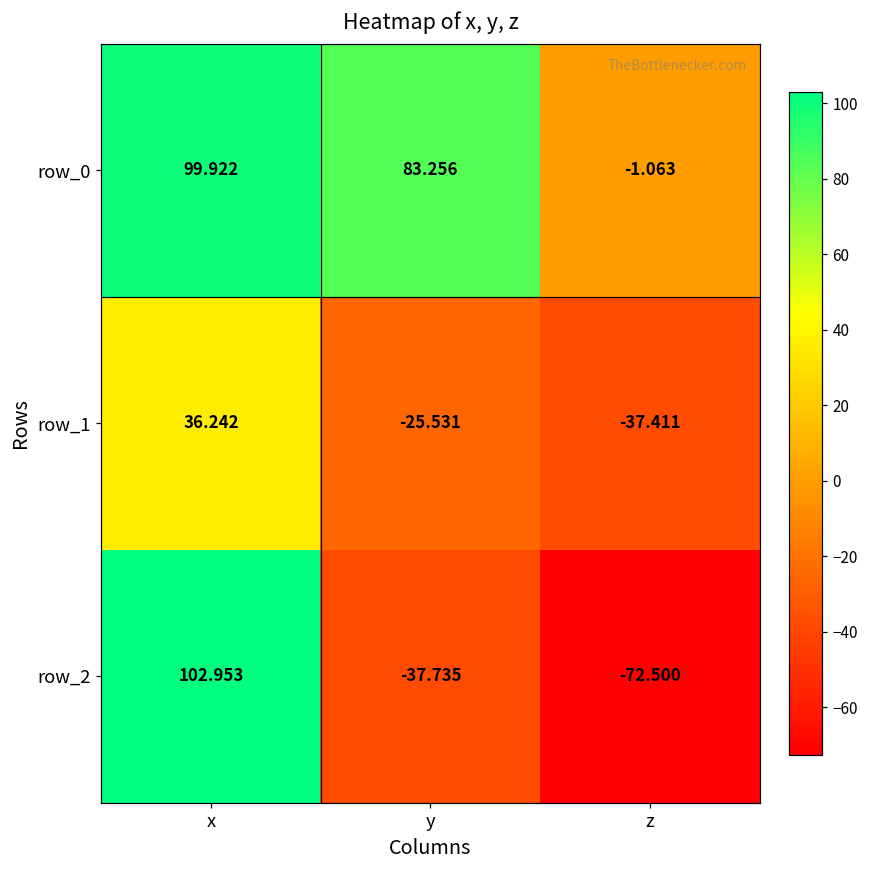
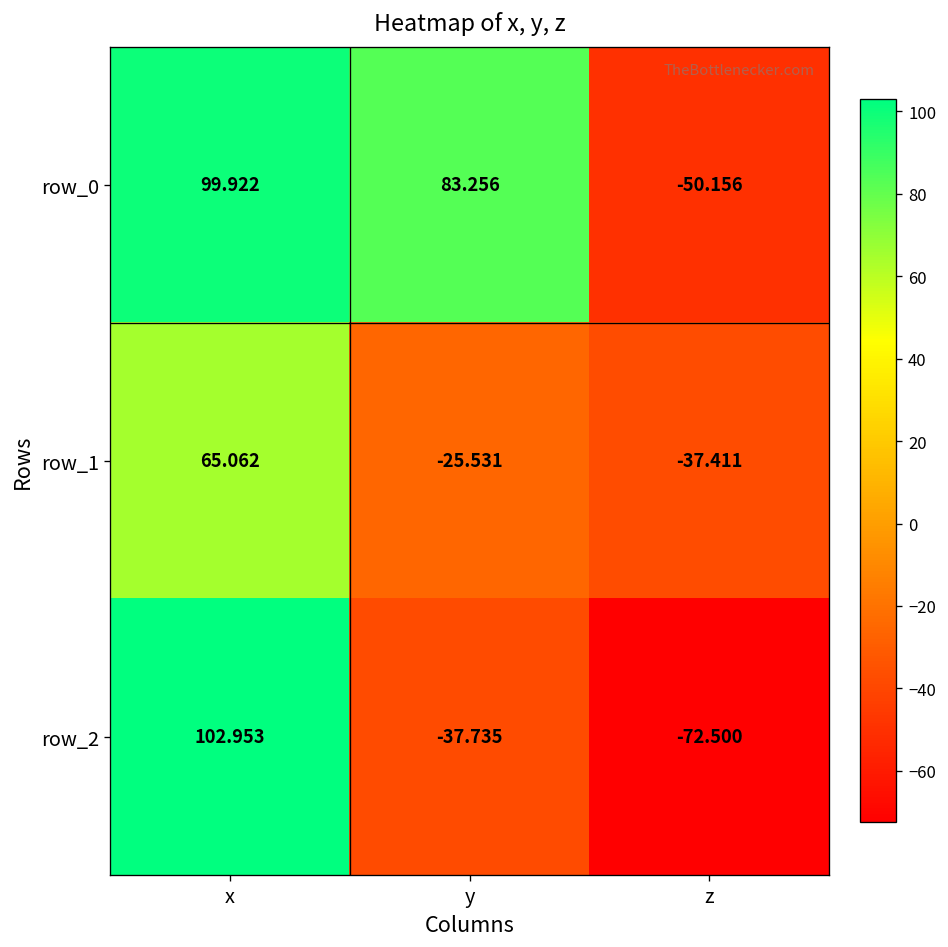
  {
    "row_0": {
      "x": 99.922,
      "y": 83.256,
-     "z": -1.063
+     "z": -50.156
    },
    "row_1": {
-     "x": 36.242,
+     "x": 65.062,
      "y": -25.531,
      "z": -37.411
    },
    "row_2": {
      "x": 102.953,
      "y": -37.735,
      "z": -72.500
    }
  }
